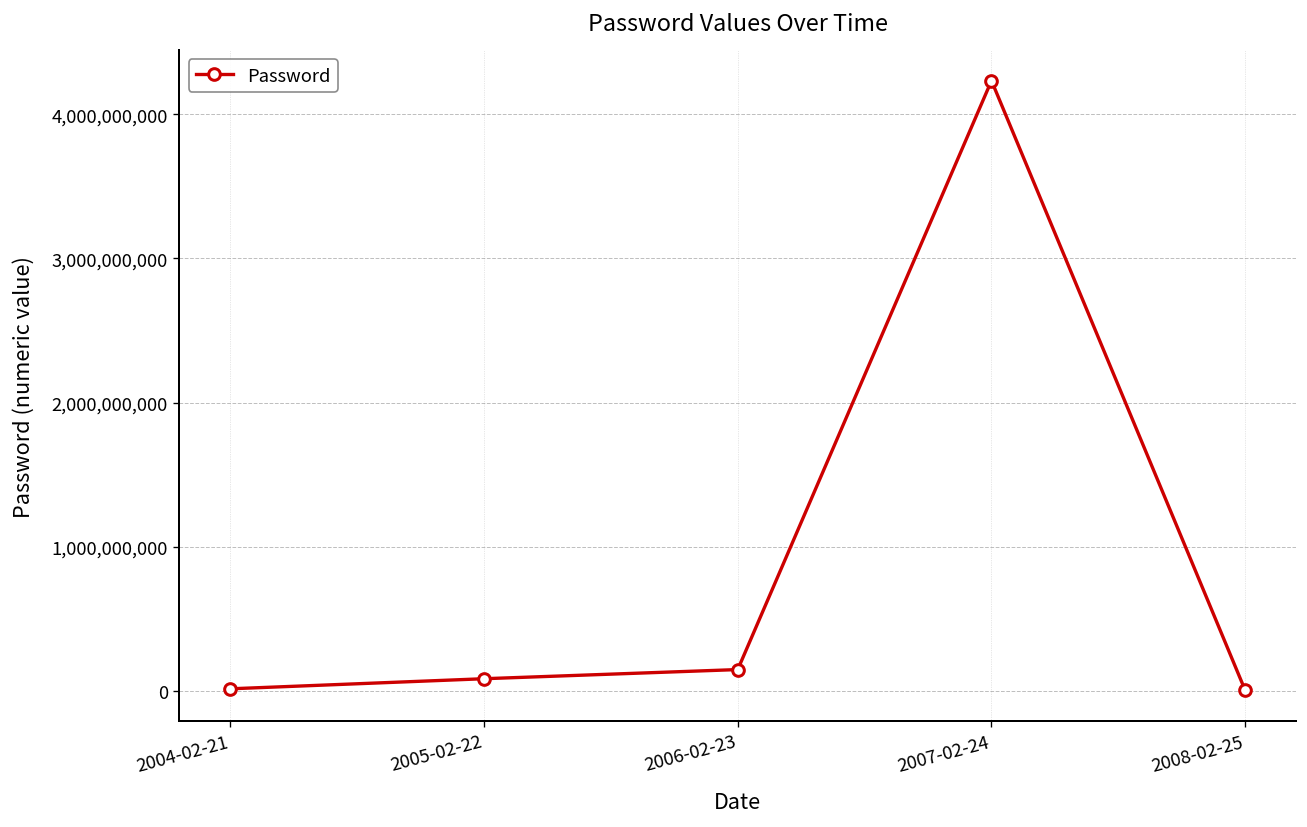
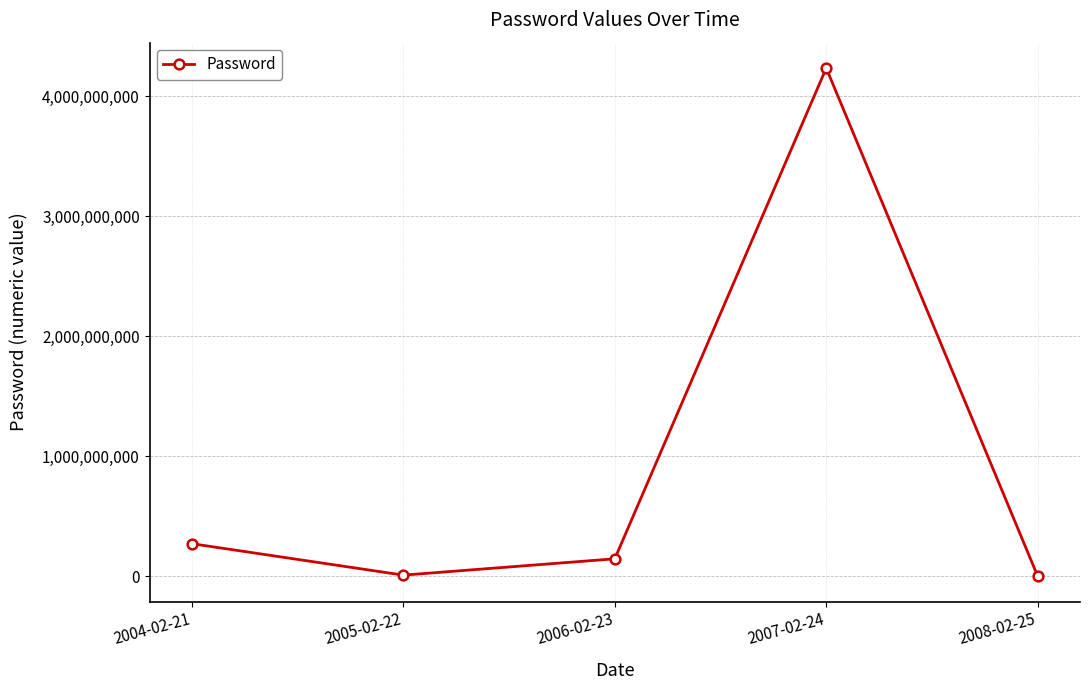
  {
-   "2004-02-21": "10,000,000",
-   "2005-02-22": "80,000,000",
+   "2004-02-21": "270,000,000",
+   "2005-02-22": "10,000,000",
    "2006-02-23": "150,000,000",
    "2007-02-24": "4,230,000,000",
    "2008-02-25": "0"
  }
